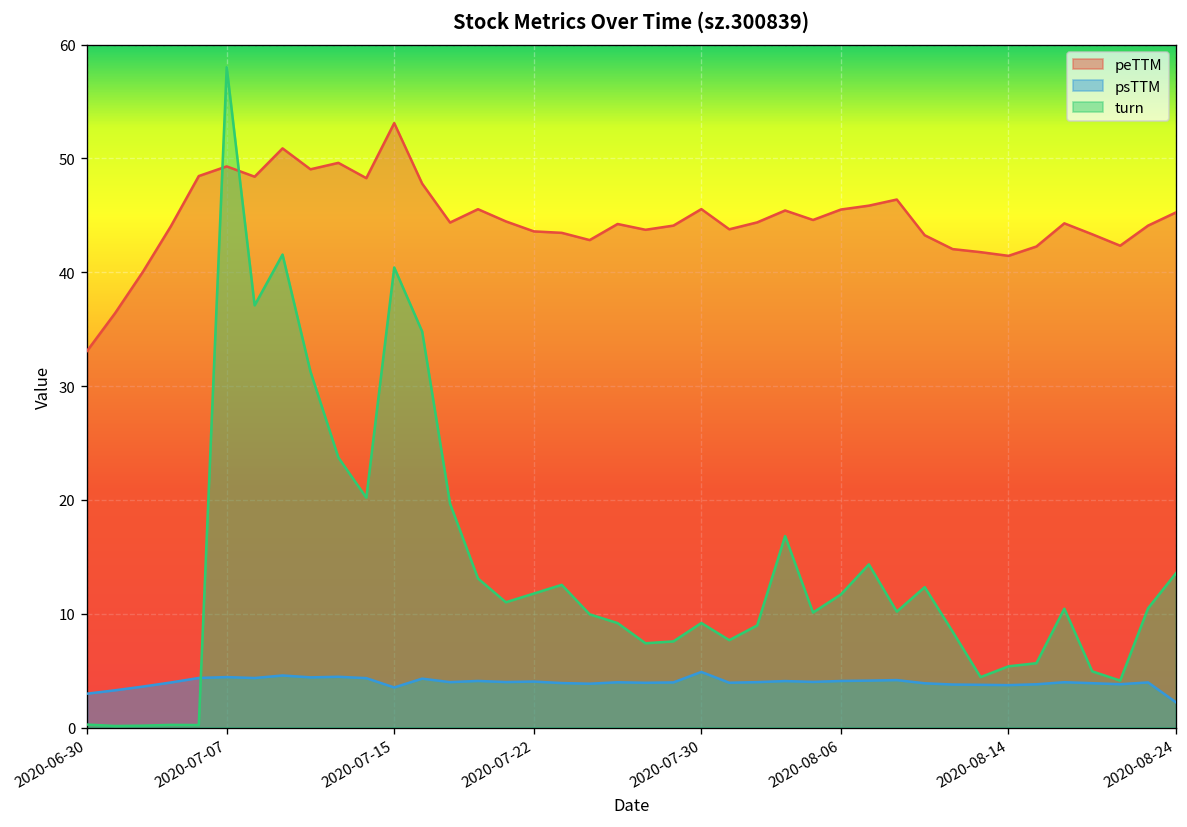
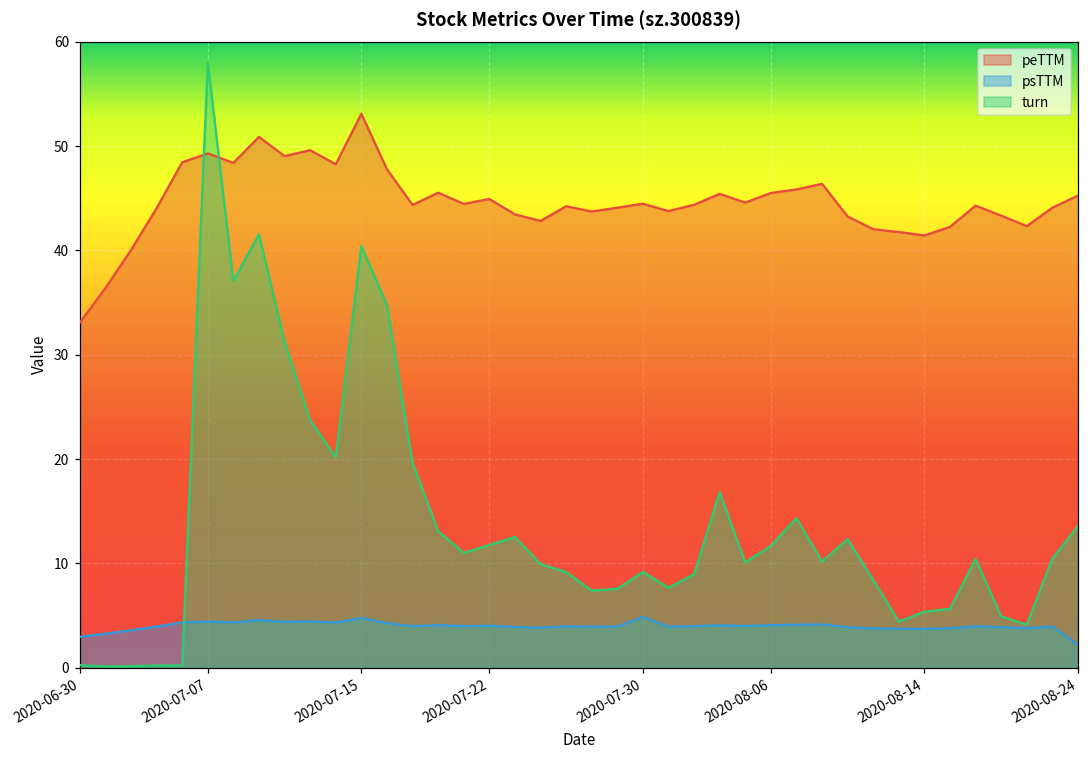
  {
    "peTTM": {
      "2020-06-30": 33,
      "2020-07-07": 49,
      "2020-07-15": 53,
-     "2020-07-22": 44,
-     "2020-07-30": 46,
+     "2020-07-22": 45,
+     "2020-07-30": 44,
      "2020-08-06": 46,
      "2020-08-14": 41,
      "2020-08-24": 45
    },
    "psTTM": {
      "2020-06-30": 3,
      "2020-07-07": 4,
-     "2020-07-15": 4,
+     "2020-07-15": 5,
      "2020-07-22": 4,
      "2020-07-30": 5,
      "2020-08-06": 4,
      "2020-08-14": 4,
      "2020-08-24": 2
    },
    "turn": {
      "2020-06-30": 0,
      "2020-07-07": 58,
      "2020-07-15": 40,
      "2020-07-22": 12,
      "2020-07-30": 9,
      "2020-08-06": 12,
      "2020-08-14": 5,
      "2020-08-24": 14
    }
  }
